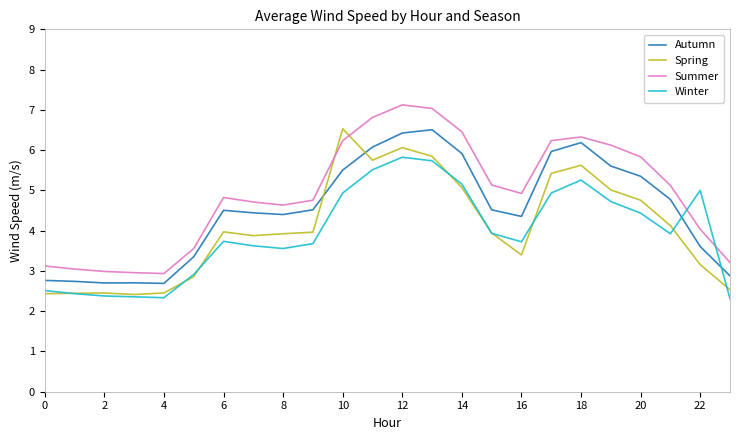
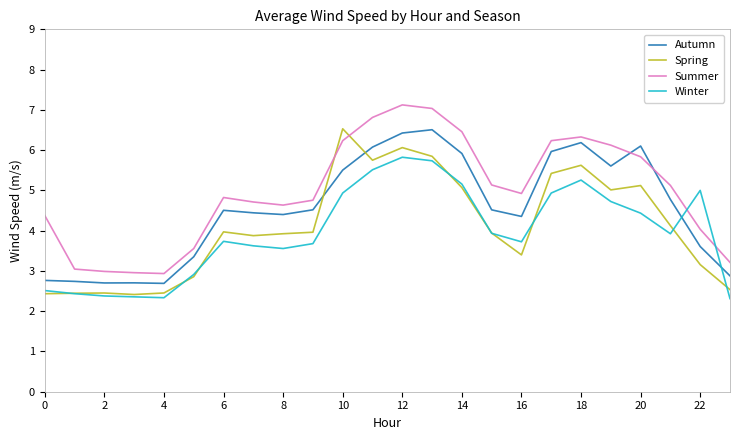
  {
    "Autumn": {
      "0": 2.8,
      "2": 2.7,
      "4": 2.7,
      "6": 4.5,
      "8": 4.4,
      "10": 5.5,
      "12": 6.4,
      "14": 5.9,
      "16": 4.4,
      "18": 6.2,
-     "20": 5.4,
+     "20": 6.1,
      "22": 3.6
    },
    "Spring": {
      "0": 2.4,
      "2": 2.5,
      "4": 2.5,
      "6": 4.0,
      "8": 3.9,
      "10": 6.5,
      "12": 6.1,
      "14": 5.1,
      "16": 3.4,
      "18": 5.6,
-     "20": 4.8,
+     "20": 5.1,
      "22": 3.2
    },
    "Summer": {
-     "0": 3.1,
+     "0": 4.4,
      "2": 3.0,
      "4": 2.9,
      "6": 4.8,
      "8": 4.6,
      "10": 6.2,
      "12": 7.1,
      "14": 6.5,
      "16": 4.9,
      "18": 6.3,
      "20": 5.8,
      "22": 4.0
    },
    "Winter": {
      "0": 2.5,
      "2": 2.4,
      "4": 2.3,
      "6": 3.7,
      "8": 3.6,
      "10": 4.9,
      "12": 5.8,
      "14": 5.2,
      "16": 3.7,
      "18": 5.3,
      "20": 4.4,
      "22": 5.0
    }
  }
